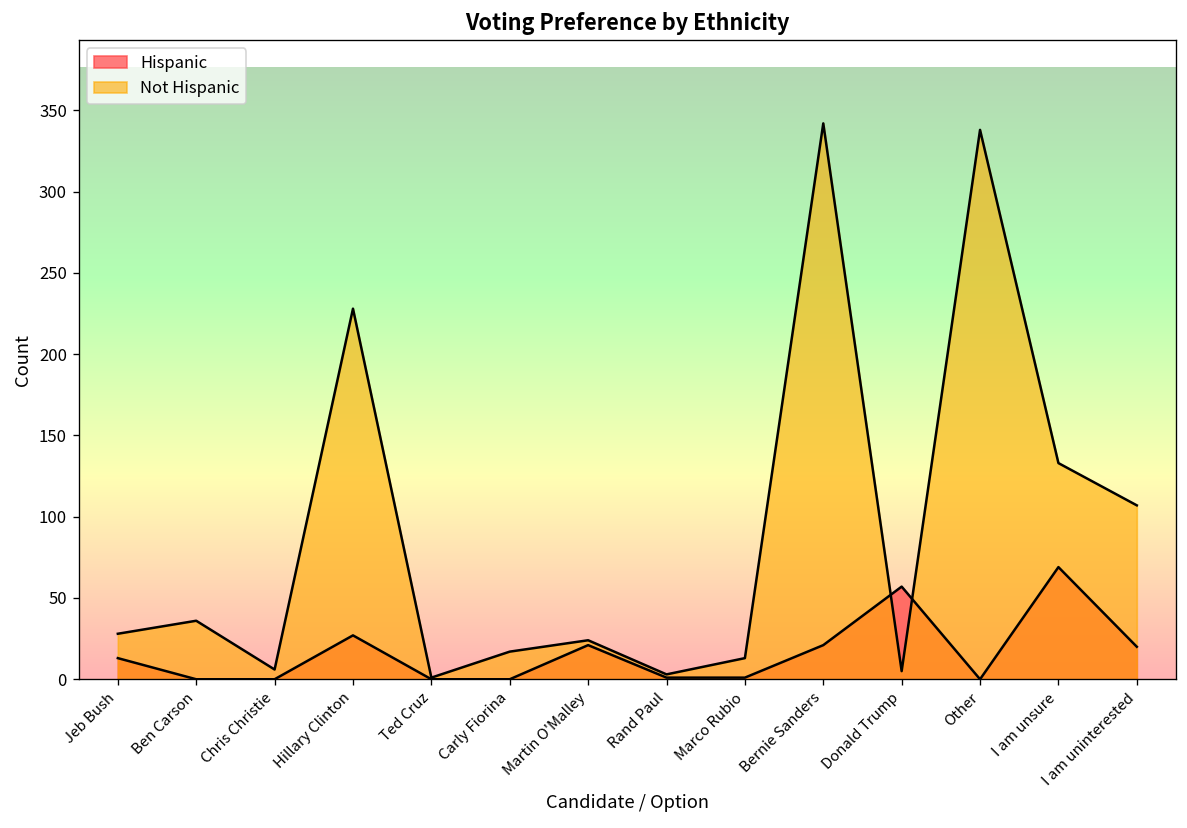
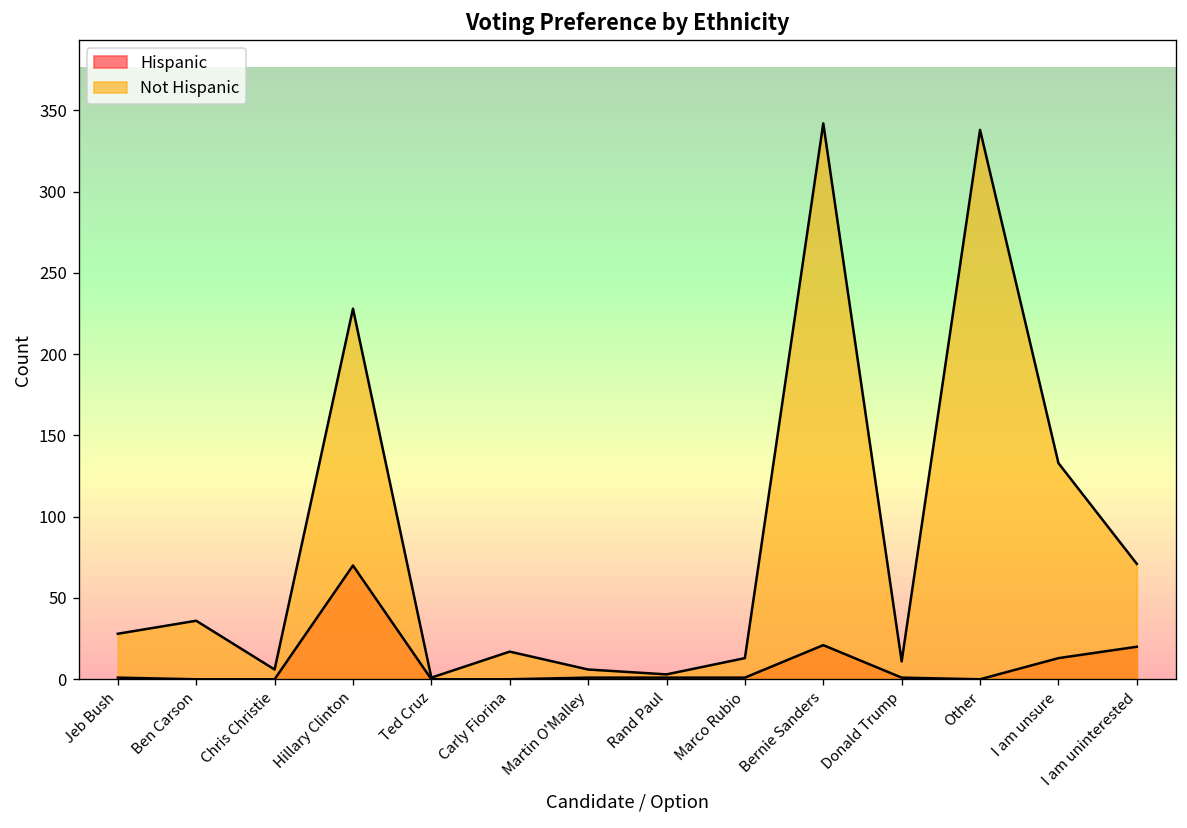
  {
    "Hispanic": {
-     "Jeb Bush": 13,
+     "Jeb Bush": 1,
      "Ben Carson": 0,
      "Chris Christie": 0,
-     "Hillary Clinton": 27,
+     "Hillary Clinton": 70,
      "Carly Fiorina": 0,
-     "Martin O'Malley": 21,
+     "Martin O'Malley": 1,
      "Rand Paul": 1,
      "Marco Rubio": 1,
      "Bernie Sanders": 21,
-     "Donald Trump": 57,
+     "Donald Trump": 1,
      "Other": 0,
-     "I am unsure": 69,
+     "I am unsure": 13,
      "I am uninterested": 20
    },
    "Not Hispanic": {
      "Jeb Bush": 28,
      "Ben Carson": 36,
      "Chris Christie": 6,
      "Hillary Clinton": 228,
      "Carly Fiorina": 17,
-     "Martin O'Malley": 24,
+     "Martin O'Malley": 6,
      "Rand Paul": 3,
      "Marco Rubio": 13,
      "Bernie Sanders": 342,
-     "Donald Trump": 5,
+     "Donald Trump": 11,
      "Other": 338,
      "I am unsure": 133,
-     "I am uninterested": 107
+     "I am uninterested": 71
    }
  }
